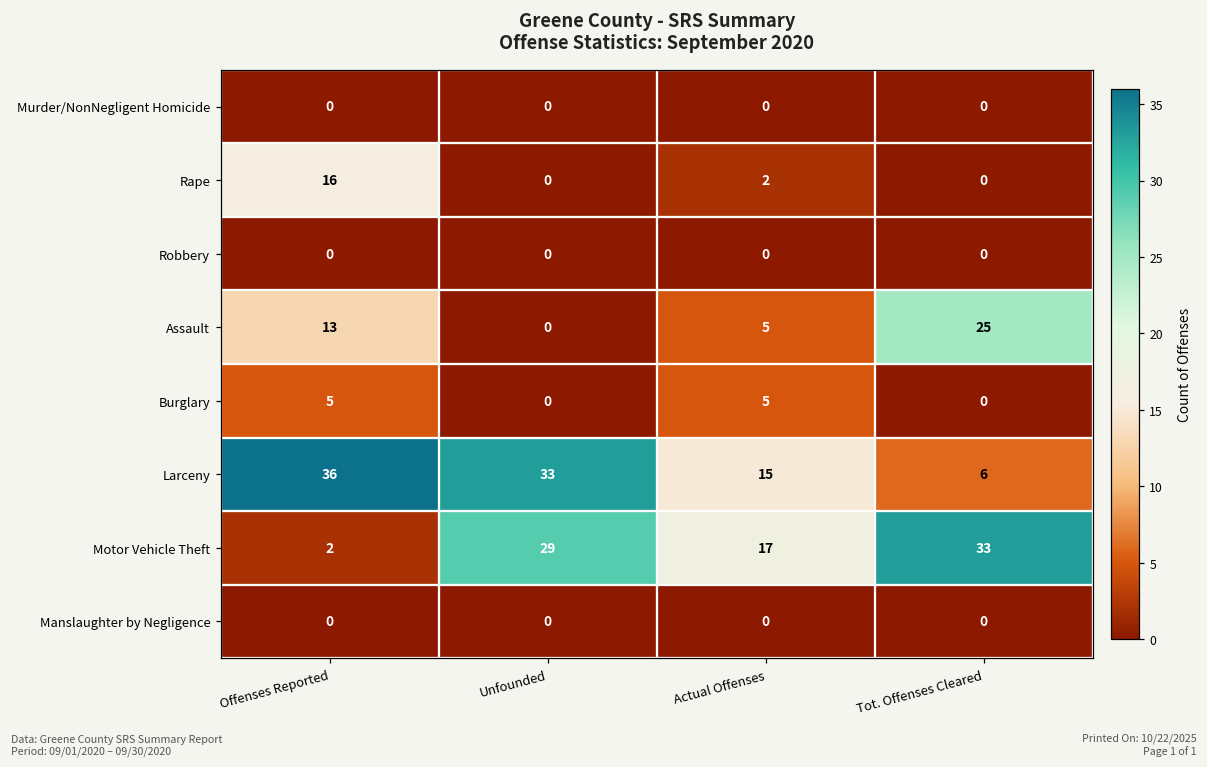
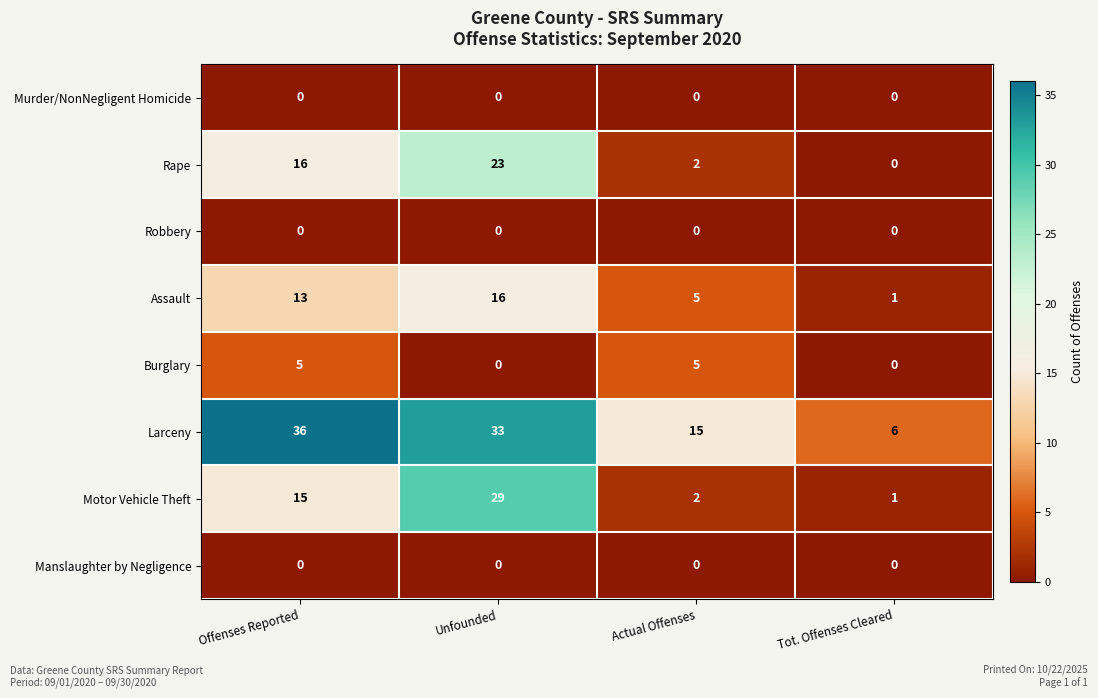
  {
    "Murder/NonNegligent Homicide": {
      "Offenses Reported": 0,
      "Unfounded": 0,
      "Actual Offenses": 0,
      "Tot. Offenses Cleared": 0
    },
    "Rape": {
      "Offenses Reported": 16,
-     "Unfounded": 0,
+     "Unfounded": 23,
      "Actual Offenses": 2,
      "Tot. Offenses Cleared": 0
    },
    "Robbery": {
      "Offenses Reported": 0,
      "Unfounded": 0,
      "Actual Offenses": 0,
      "Tot. Offenses Cleared": 0
    },
    "Assault": {
      "Offenses Reported": 13,
-     "Unfounded": 0,
+     "Unfounded": 16,
      "Actual Offenses": 5,
-     "Tot. Offenses Cleared": 25
+     "Tot. Offenses Cleared": 1
    },
    "Burglary": {
      "Offenses Reported": 5,
      "Unfounded": 0,
      "Actual Offenses": 5,
      "Tot. Offenses Cleared": 0
    },
    "Larceny": {
      "Offenses Reported": 36,
      "Unfounded": 33,
      "Actual Offenses": 15,
      "Tot. Offenses Cleared": 6
    },
    "Motor Vehicle Theft": {
-     "Offenses Reported": 2,
+     "Offenses Reported": 15,
      "Unfounded": 29,
-     "Actual Offenses": 17,
-     "Tot. Offenses Cleared": 33
+     "Actual Offenses": 2,
+     "Tot. Offenses Cleared": 1
    },
    "Manslaughter by Negligence": {
      "Offenses Reported": 0,
      "Unfounded": 0,
      "Actual Offenses": 0,
      "Tot. Offenses Cleared": 0
    }
  }
